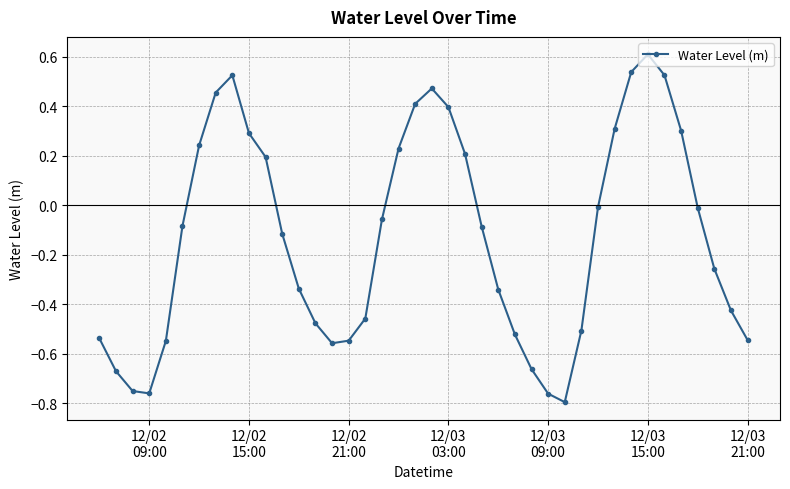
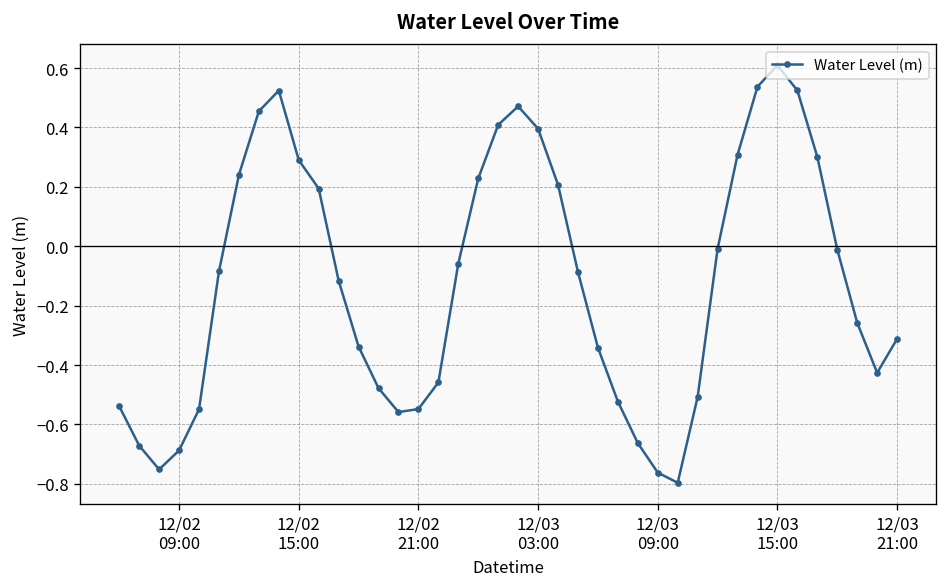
  {
-   "12/02 09:00": -0.76,
+   "12/02 09:00": -0.69,
    "12/02 15:00": 0.29,
    "12/02 21:00": -0.55,
    "12/03 03:00": 0.40,
    "12/03 09:00": -0.76,
-   "12/03 21:00": -0.55
+   "12/03 21:00": -0.31
  }
